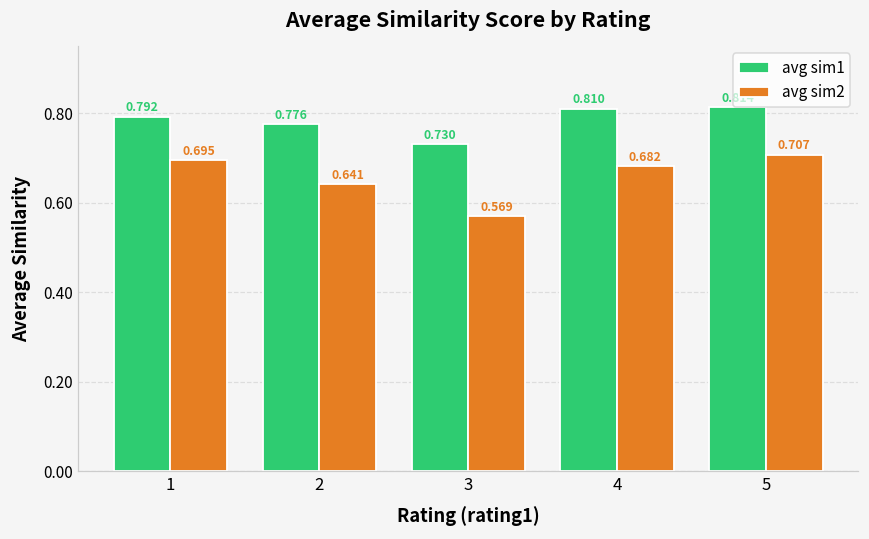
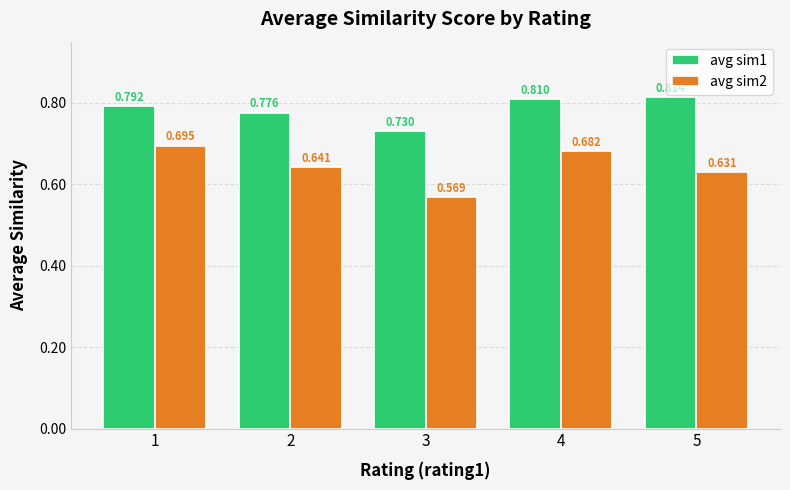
  {
    "avg sim1": {
      "1": 0.792,
      "2": 0.776,
      "3": 0.730,
      "4": 0.810
    },
    "avg sim2": {
      "1": 0.695,
      "2": 0.641,
      "3": 0.569,
      "4": 0.682,
-     "5": 0.707
+     "5": 0.631
    }
  }
